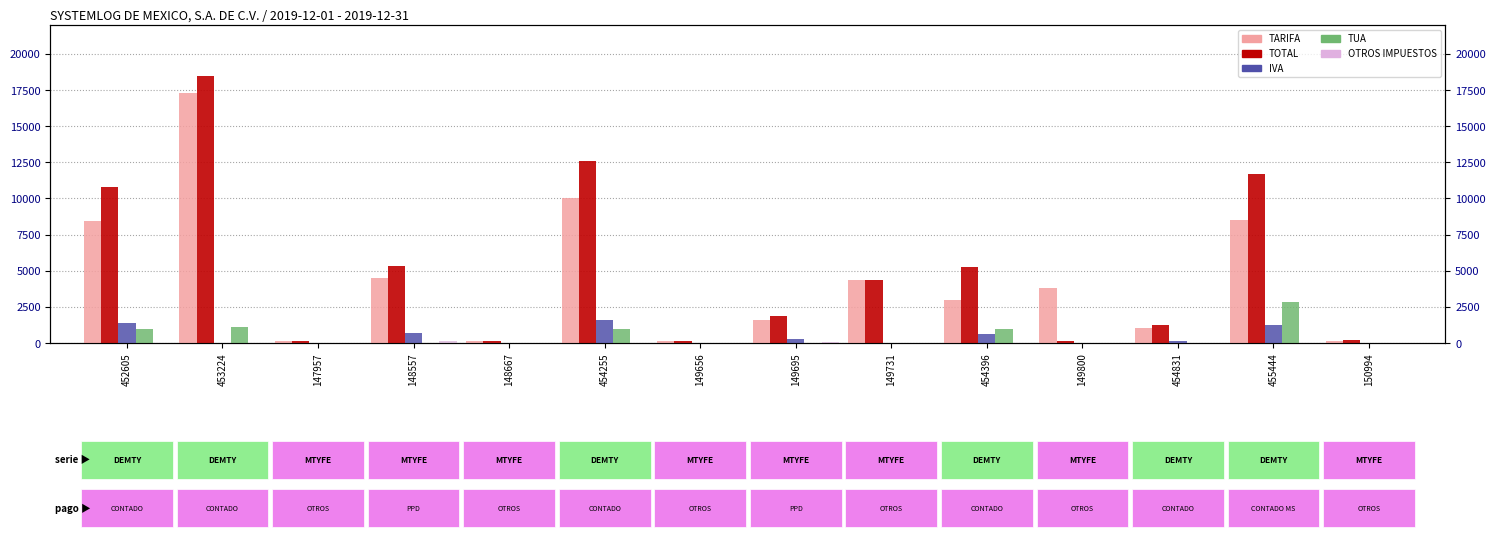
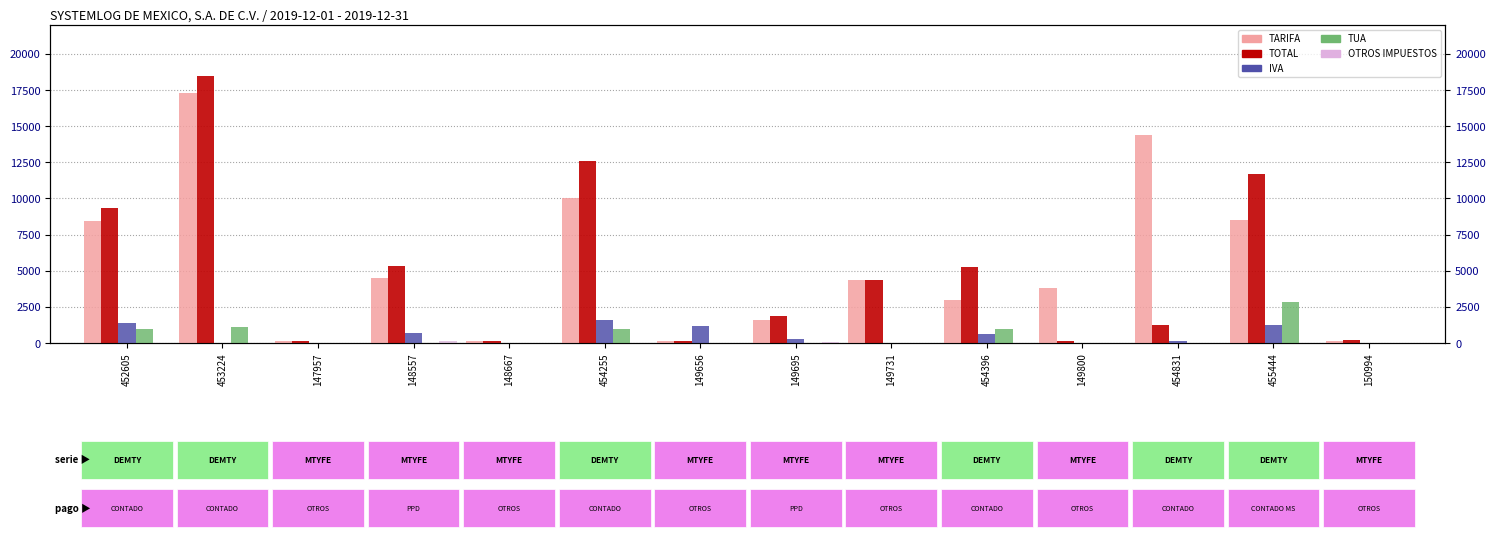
  {
    "TARIFA": {
      "452605": 8500,
      "453224": 17300,
      "148557": 4500,
      "454255": 10000,
      "149695": 1600,
      "149731": 4300,
      "454396": 3000,
      "149800": 3800,
-     "454831": 1100,
+     "454831": 14400,
      "455444": 8500
    },
    "TOTAL": {
-     "452605": 10800,
+     "452605": 9400,
      "453224": 18400,
      "148557": 5400,
      "454255": 12600,
      "149695": 1900,
      "149731": 4300,
      "454396": 5300,
      "454831": 1200,
      "455444": 11700,
      "150994": 200
    },
    "IVA": {
      "452605": 1400,
      "453224": 0,
      "148557": 700,
      "454255": 1600,
-     "149656": 0,
+     "149656": 1200,
      "149695": 200,
      "149731": 0,
      "454396": 600,
      "455444": 1200
    },
    "TUA": {
      "452605": 1000,
      "453224": 1100,
      "147957": 0,
      "148557": 0,
      "148667": 0,
      "454255": 1000,
      "149656": 0,
      "149695": 0,
      "149731": 0,
      "454396": 1000,
      "149800": 0,
      "454831": 0,
      "455444": 2800,
      "150994": 0
    },
    "OTROS IMPUESTOS": {
      "452605": 0,
      "453224": 0,
      "147957": 0,
      "148667": 0,
      "454255": 0,
      "149656": 0,
      "149731": 0,
      "454396": 0,
      "149800": 0,
      "454831": 0,
      "455444": 0,
      "150994": 0
    }
  }
